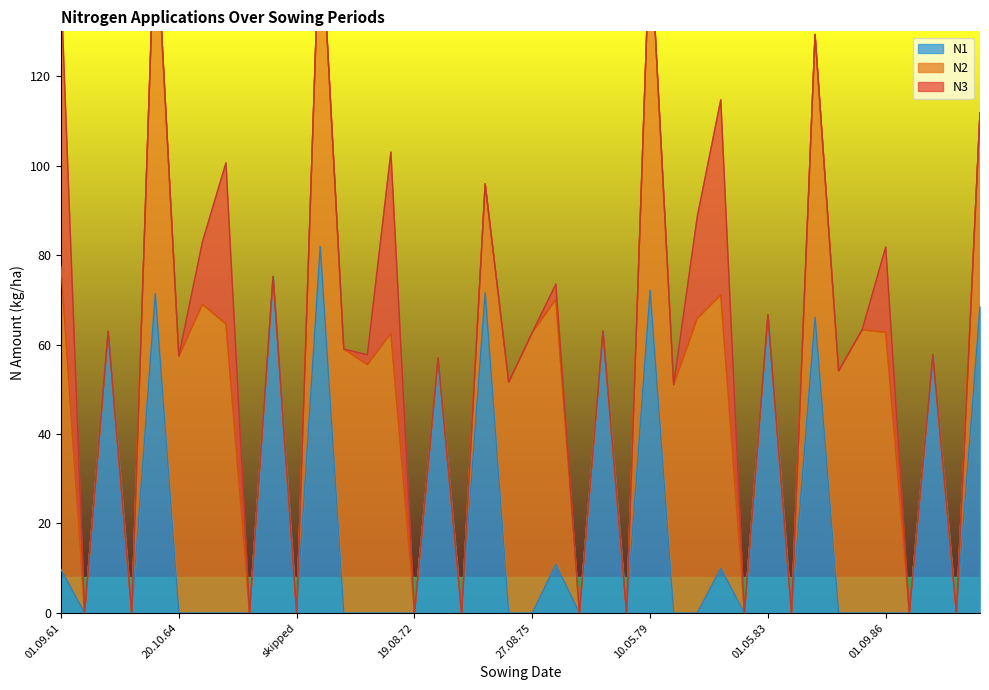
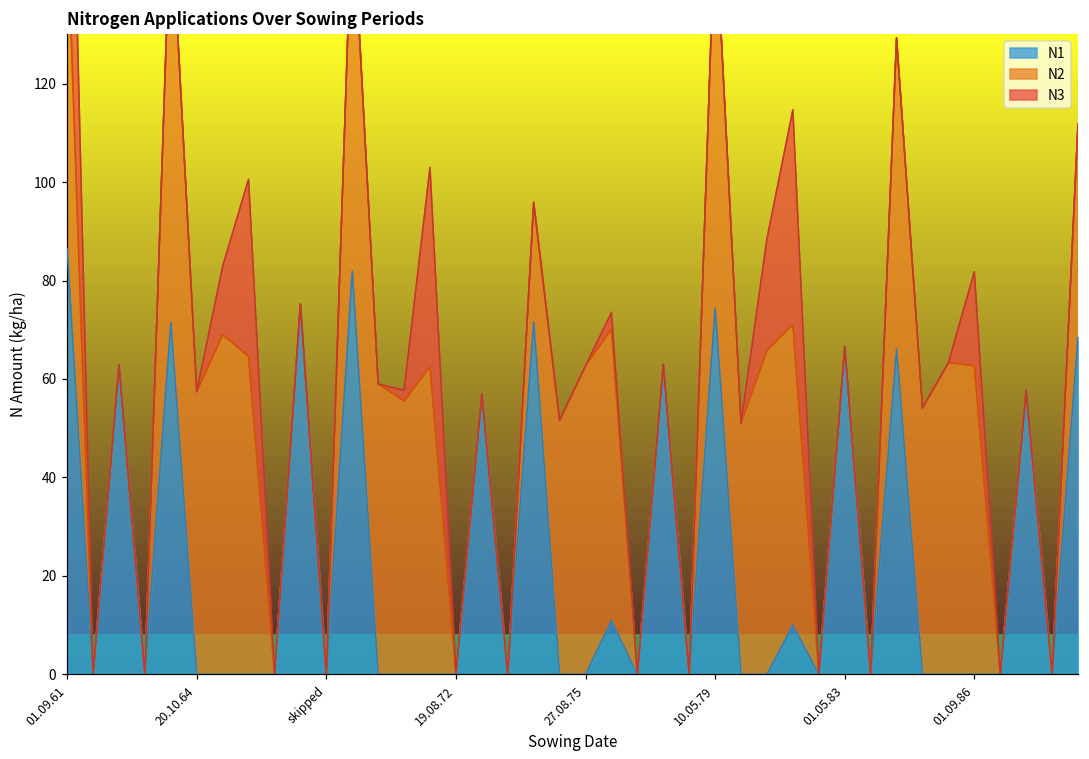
  {
    "N1": {
-     "01.09.61": 10,
-     "10.05.79": 72
+     "01.09.61": 87,
+     "10.05.79": 74
    }
  }
